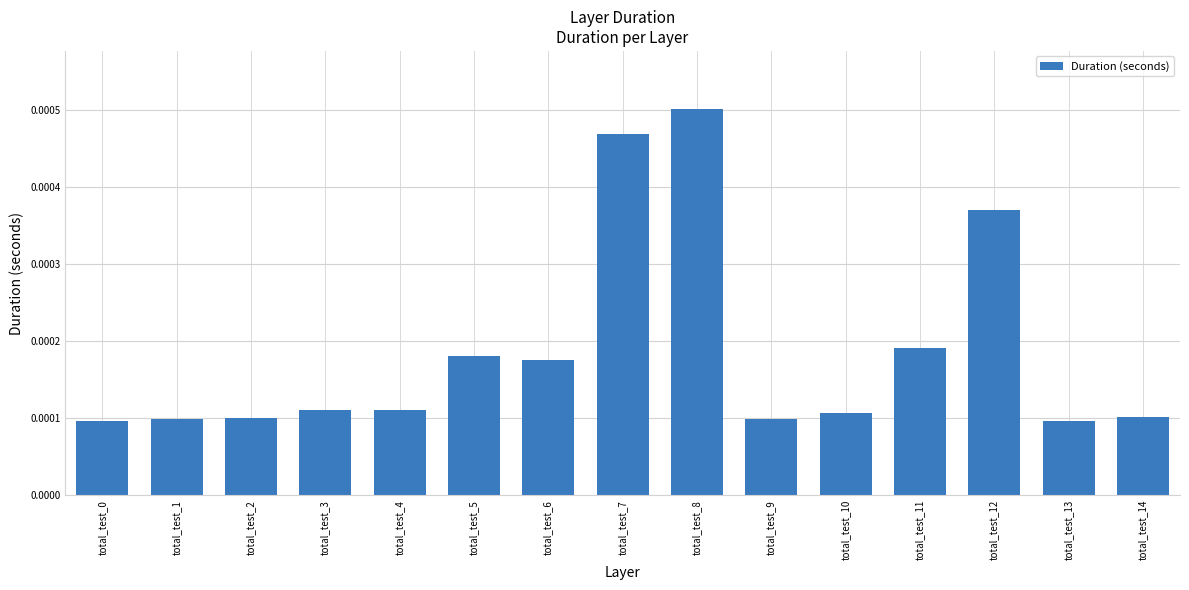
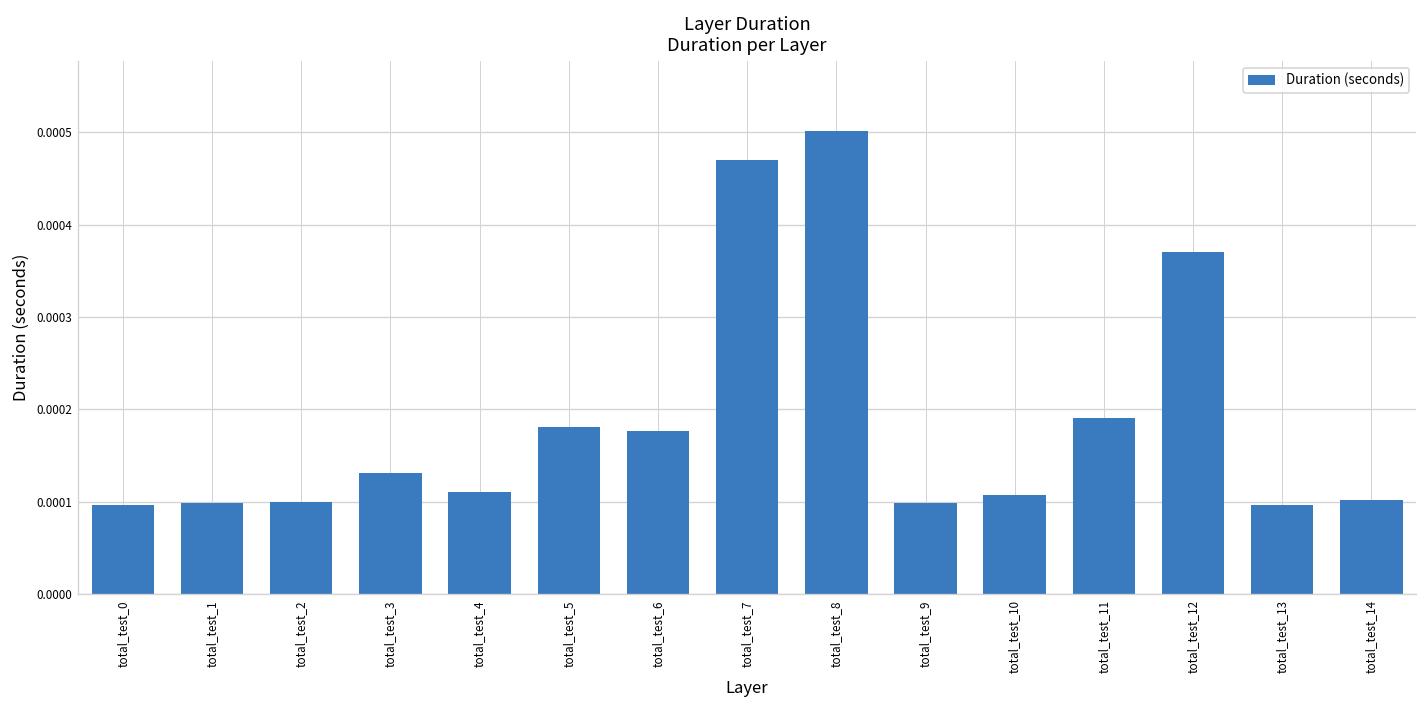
  {
    "total_test_0": 0.00010,
    "total_test_1": 0.00010,
    "total_test_2": 0.00010,
-   "total_test_3": 0.00011,
+   "total_test_3": 0.00013,
    "total_test_4": 0.00011,
    "total_test_5": 0.00018,
    "total_test_6": 0.00018,
    "total_test_7": 0.00047,
    "total_test_8": 0.00050,
    "total_test_9": 0.00010,
    "total_test_10": 0.00011,
    "total_test_11": 0.00019,
    "total_test_12": 0.00037,
    "total_test_13": 0.00010,
    "total_test_14": 0.00010
  }
